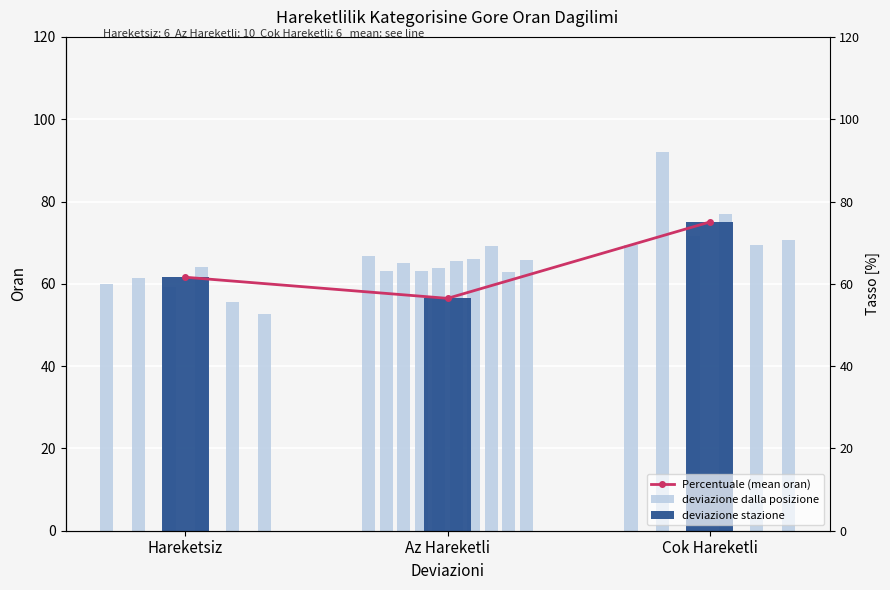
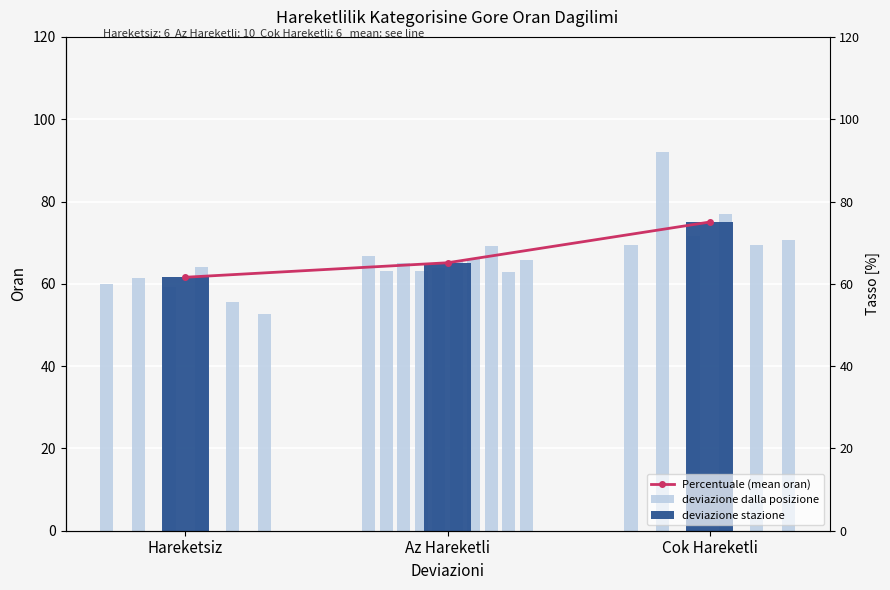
  {
    "Percentuale (mean oran)": {
      "Hareketsiz": 62,
-     "Az Hareketli": 56,
+     "Az Hareketli": 65,
      "Cok Hareketli": 75
    }
  }
